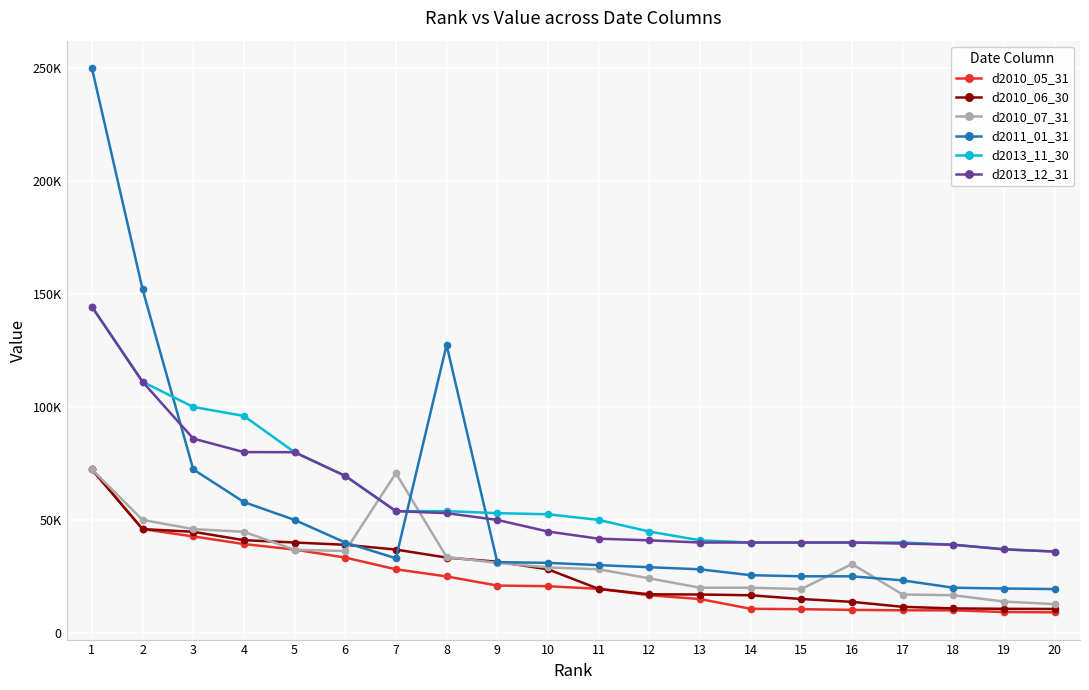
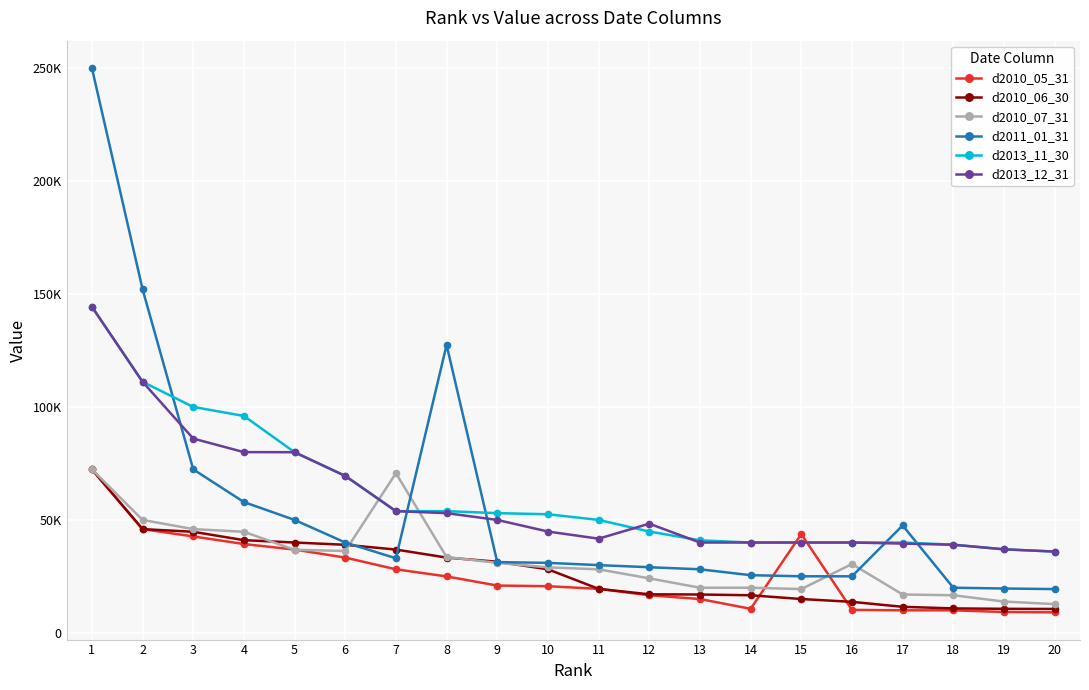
  {
    "d2010_05_31": {
      "3": 43000,
      "4": 39000,
      "6": 33000,
      "7": 28000,
      "8": 25000,
      "9": 21000,
      "10": 21000,
      "13": 15000,
      "14": 11000,
-     "15": 11000,
+     "15": 44000,
      "16": 10000,
      "17": 10000,
      "19": 9000,
      "20": 9000
    },
    "d2010_06_30": {
      "3": 45000,
      "4": 41000,
      "5": 40000,
      "7": 37000,
      "13": 17000,
      "14": 17000,
      "15": 15000,
      "16": 14000,
      "17": 12000,
      "19": 11000,
      "20": 11000
    },
    "d2010_07_31": {
      "2": 50000,
      "3": 46000,
      "4": 45000,
      "6": 36000,
      "7": 71000,
      "11": 28000,
      "12": 24000,
      "13": 20000,
      "14": 20000,
      "15": 19000,
      "16": 30000,
      "17": 17000,
      "18": 17000,
      "19": 14000,
      "20": 13000
    },
    "d2011_01_31": {
      "1": 250000,
      "2": 152000,
      "3": 72000,
      "4": 58000,
      "5": 50000,
      "7": 33000,
      "8": 127000,
      "10": 31000,
      "11": 30000,
      "12": 29000,
      "13": 28000,
      "14": 26000,
      "15": 25000,
      "16": 25000,
-     "17": 23000,
+     "17": 48000,
      "18": 20000,
      "19": 20000,
      "20": 19000
    },
    "d2013_11_30": {
      "3": 100000,
      "4": 96000,
      "9": 53000,
      "10": 53000,
      "11": 50000,
      "12": 45000
    },
    "d2013_12_31": {
      "3": 86000,
      "4": 80000,
      "9": 50000,
      "10": 45000,
      "11": 42000,
-     "12": 41000
+     "12": 48000
    }
  }
